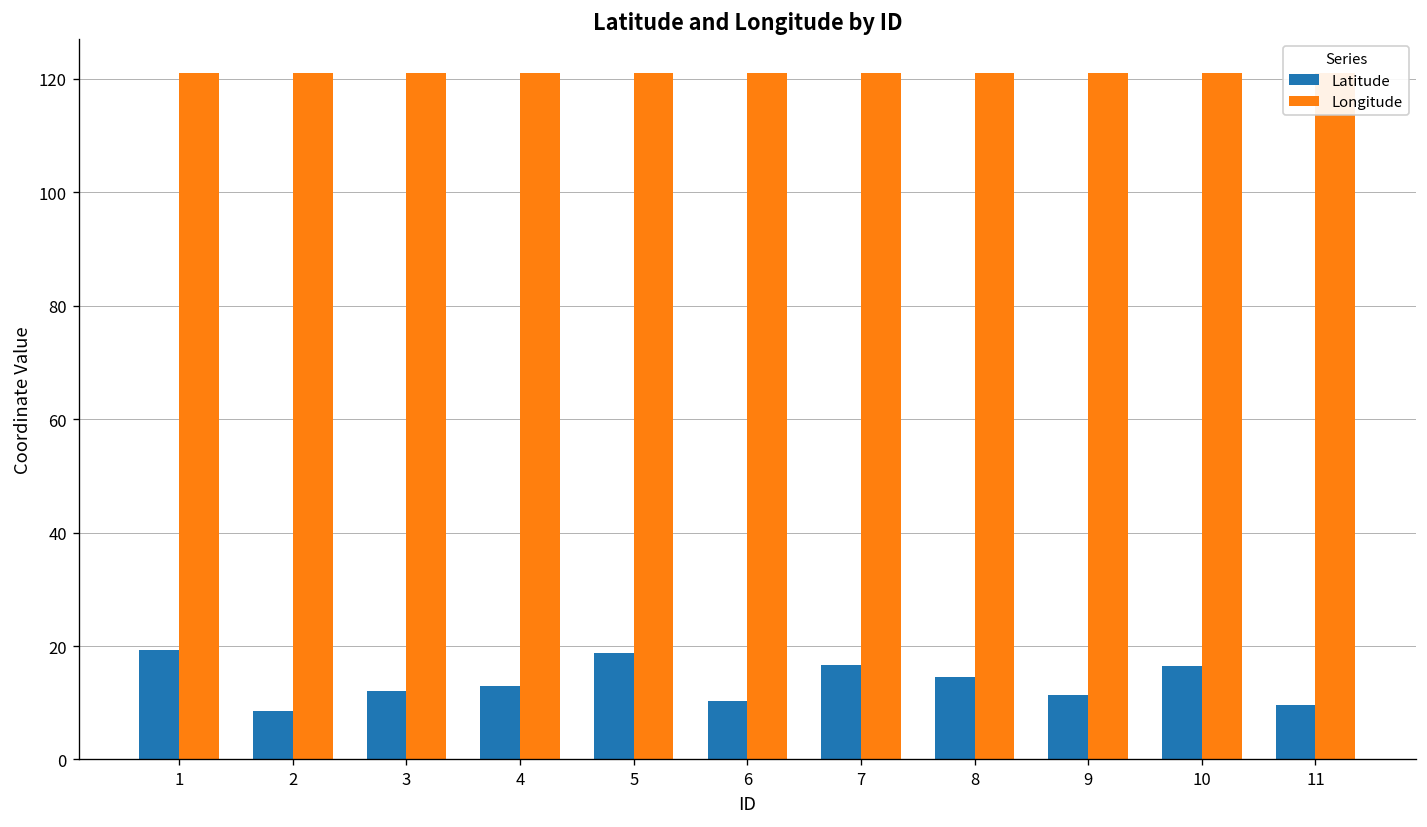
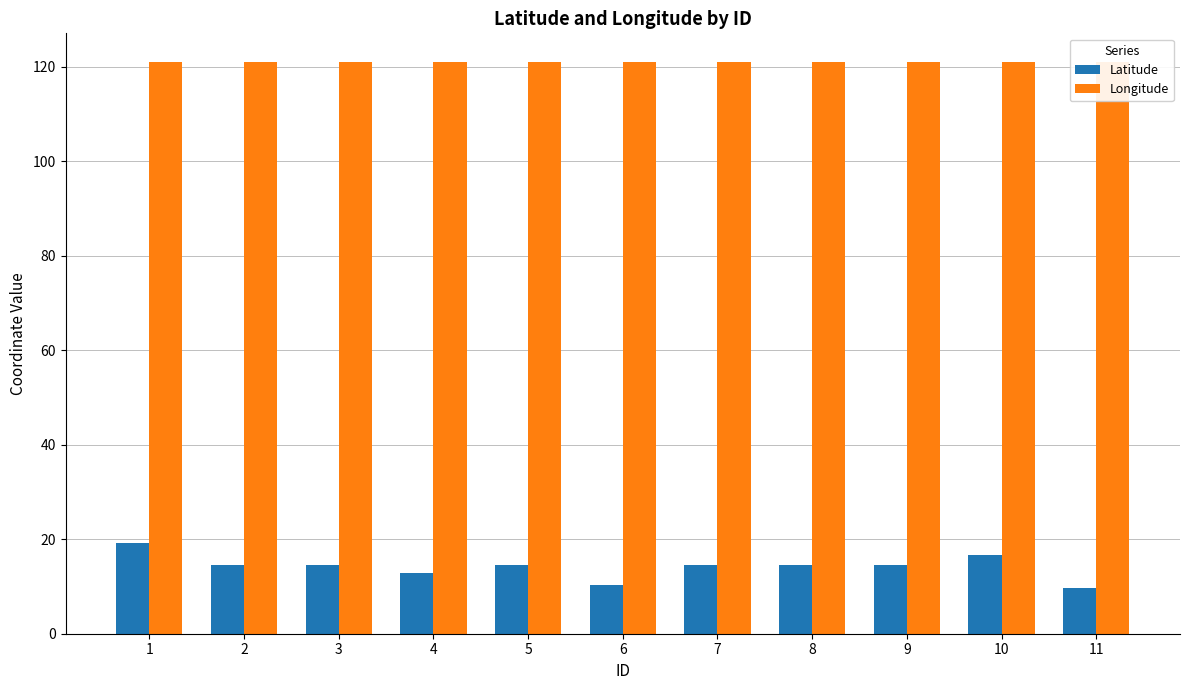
  {
    "Latitude": {
      "1": 19,
-     "2": 9,
-     "3": 12,
+     "2": 15,
+     "3": 15,
      "4": 13,
-     "5": 19,
+     "5": 15,
      "6": 10,
-     "7": 17,
+     "7": 15,
      "8": 15,
-     "9": 11,
+     "9": 15,
      "10": 17,
      "11": 10
    },
    "Longitude": {
      "1": 121,
      "2": 121,
      "3": 121,
      "4": 121,
      "5": 121,
      "6": 121,
      "7": 121,
      "8": 121,
      "9": 121,
      "10": 121
    }
  }
